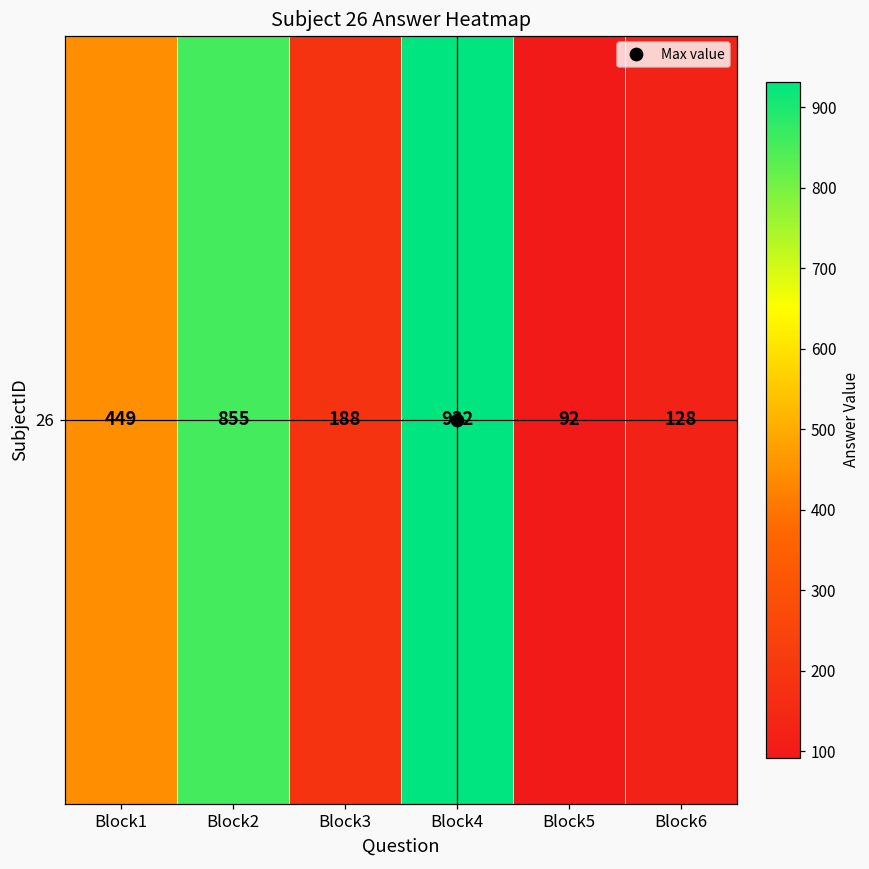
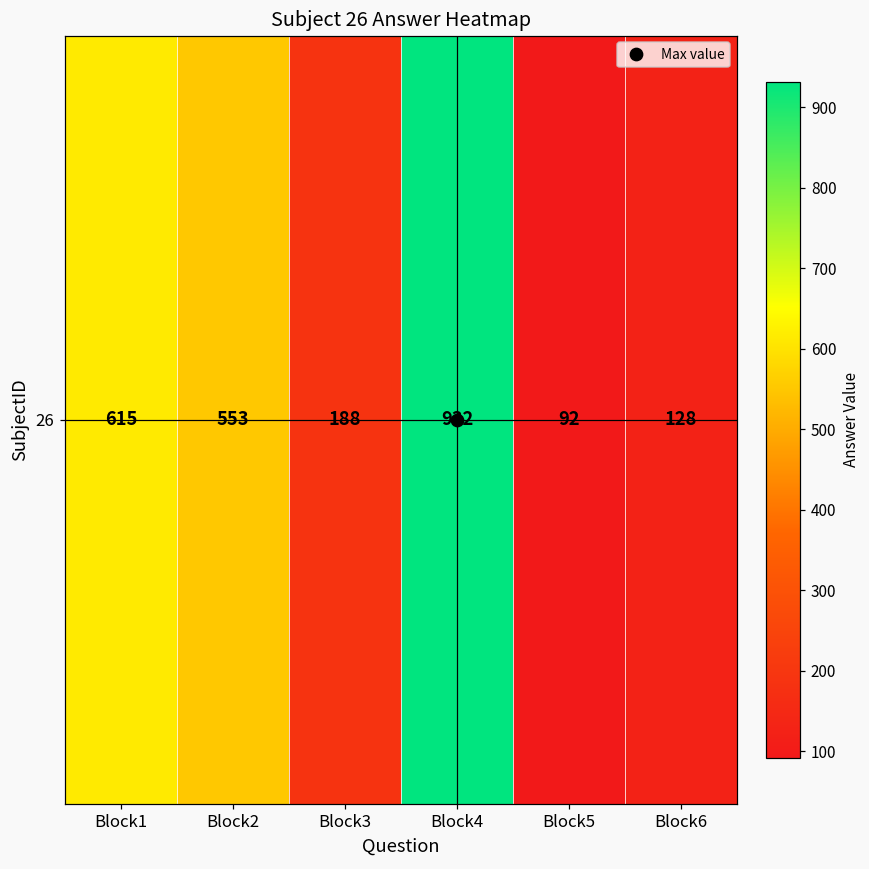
  {
    "26": {
-     "Block1": 449,
-     "Block2": 855,
+     "Block1": 615,
+     "Block2": 553,
      "Block3": 188,
      "Block5": 92,
      "Block6": 128
    }
  }
